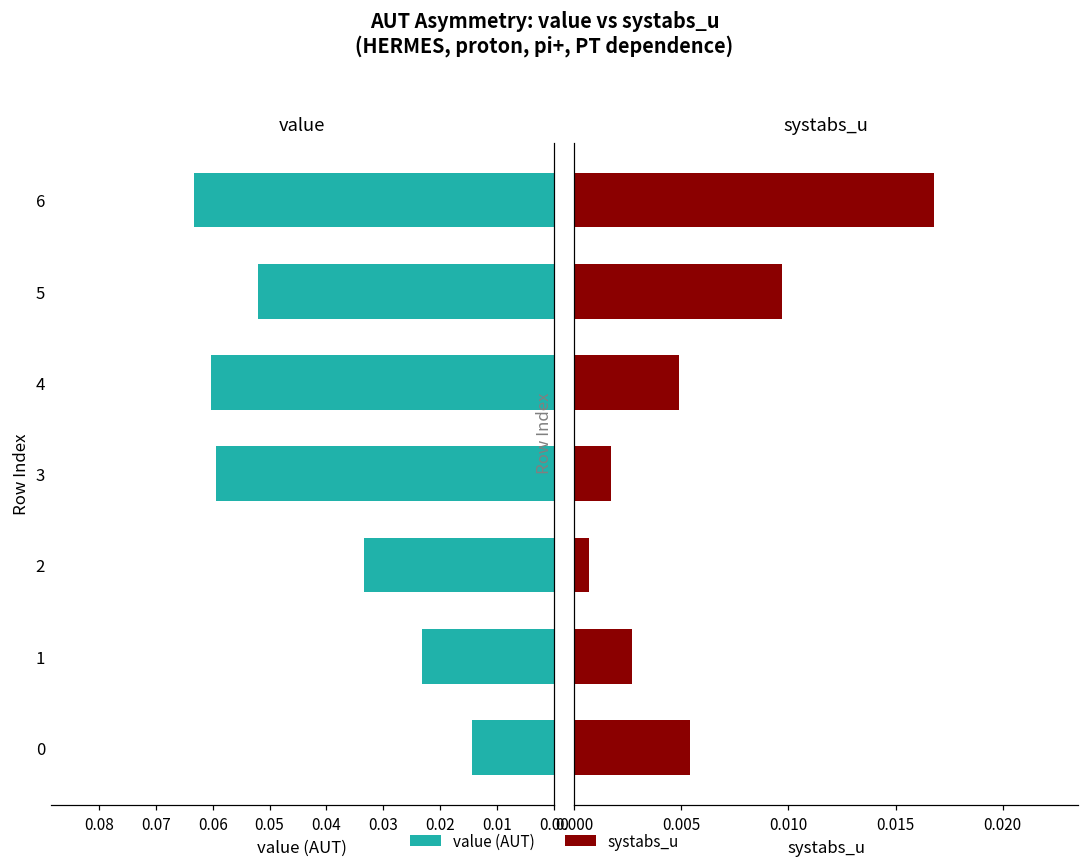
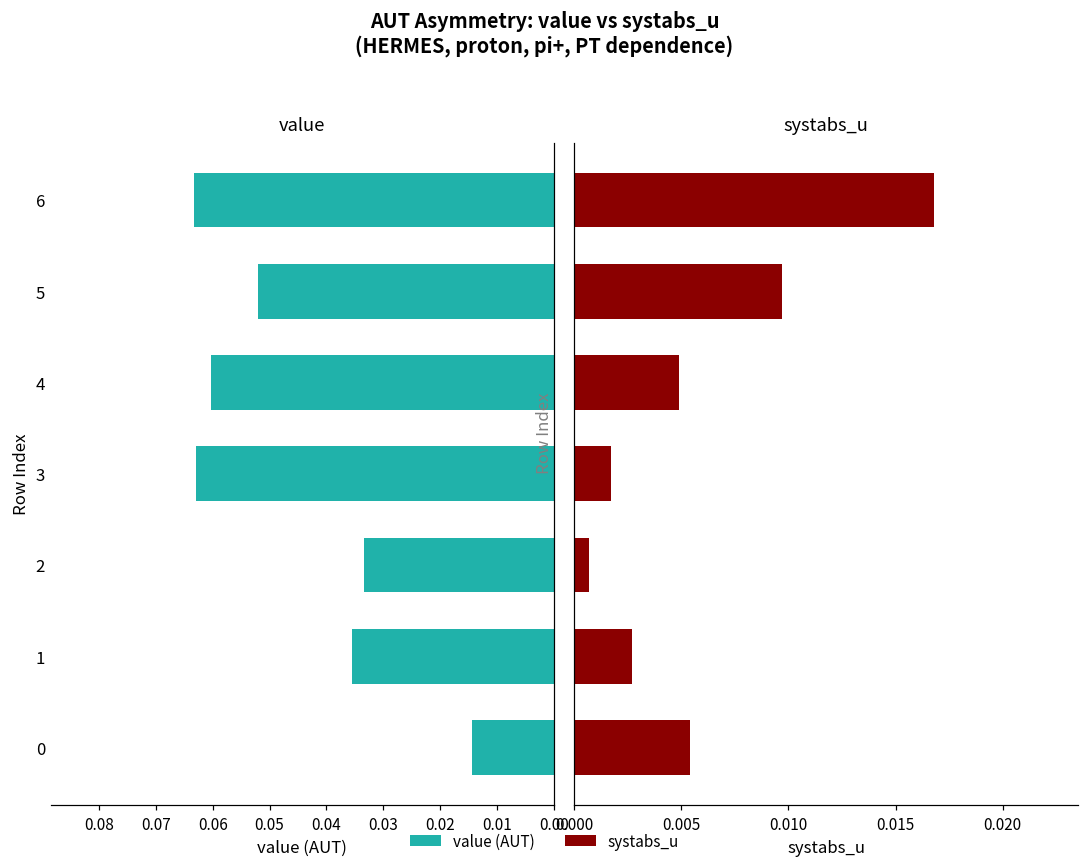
  {
    "value": {
      "6": 0.063,
      "5": 0.052,
      "4": 0.060,
-     "3": 0.059,
+     "3": 0.063,
      "2": 0.033,
-     "1": 0.023,
+     "1": 0.036,
      "0": 0.015
    }
  }
